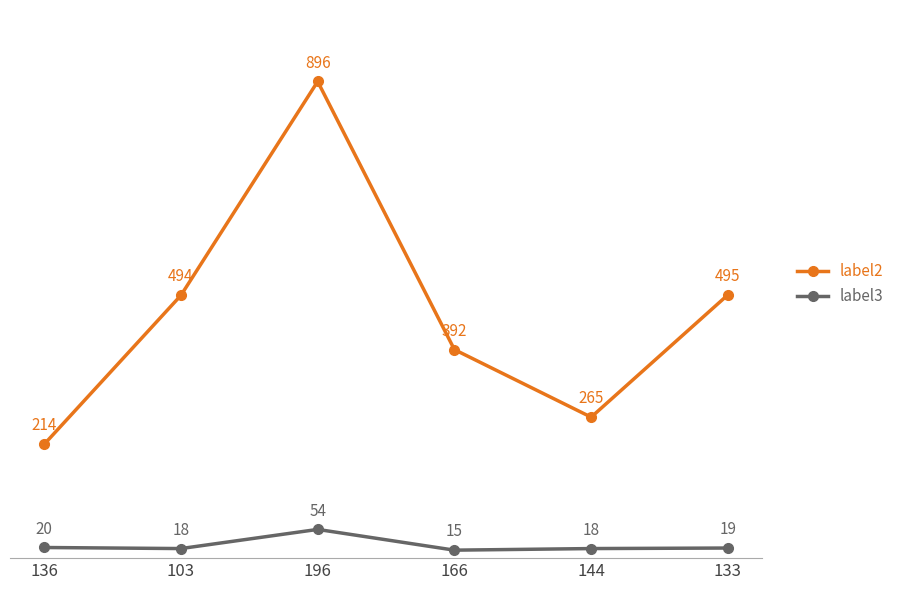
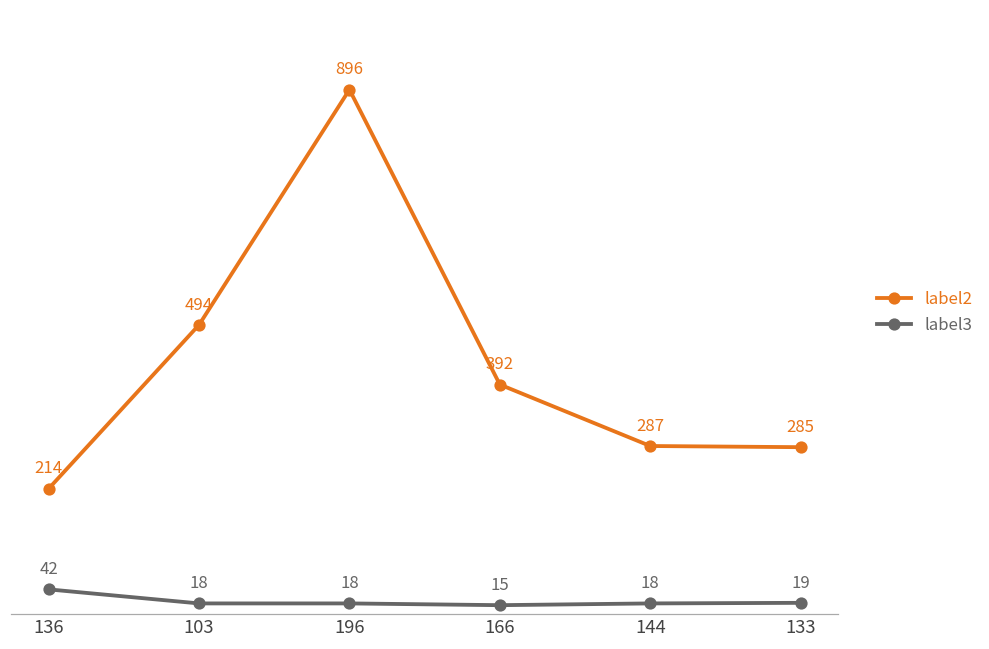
  {
    "label2": {
      "136": 214,
      "103": 494,
      "196": 896,
      "166": 392,
-     "144": 265,
-     "133": 495
+     "144": 287,
+     "133": 285
    },
    "label3": {
-     "136": 20,
+     "136": 42,
      "103": 18,
-     "196": 54,
+     "196": 18,
      "166": 15,
      "144": 18,
      "133": 19
    }
  }
